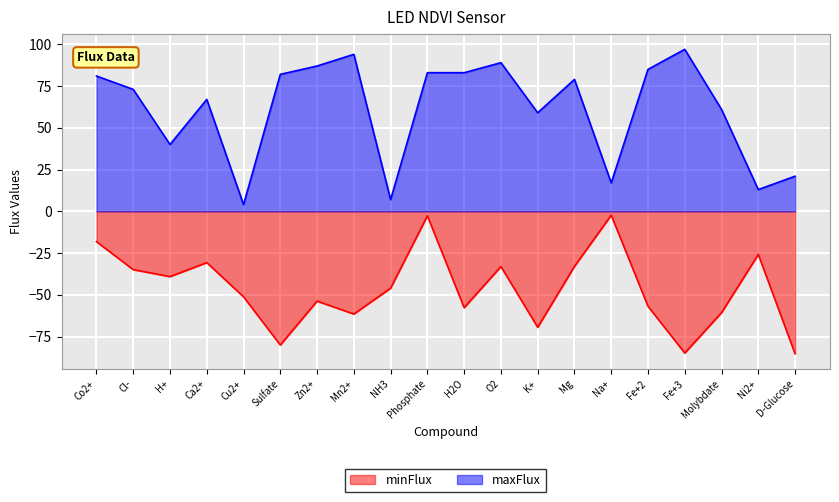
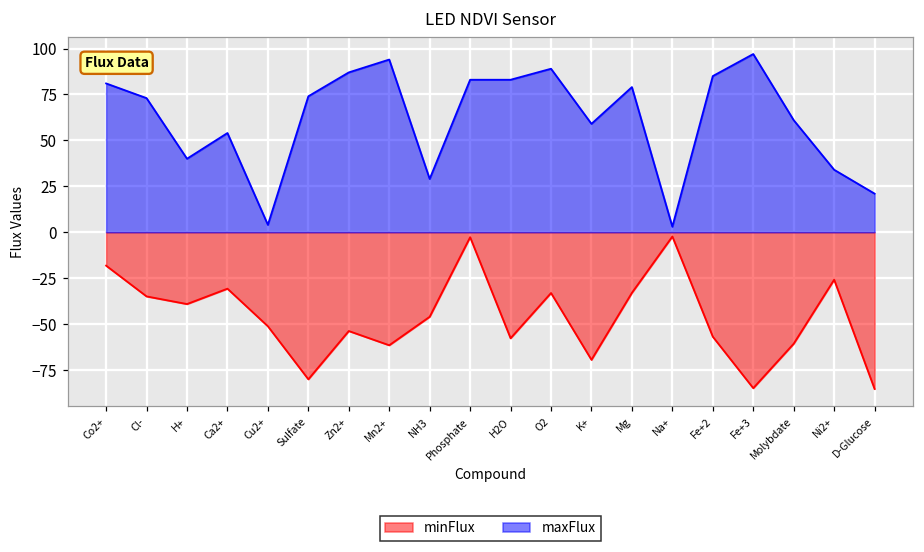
  {
    "maxFlux": {
      "Co2+": 81,
      "Cl-": 73,
      "H+": 40,
-     "Ca2+": 67,
+     "Ca2+": 54,
      "Cu2+": 4,
-     "Sulfate": 82,
+     "Sulfate": 74,
      "Zn2+": 87,
      "Mn2+": 94,
-     "NH3": 7,
+     "NH3": 29,
      "Phosphate": 83,
      "H2O": 83,
      "O2": 89,
      "K+": 59,
      "Mg": 79,
-     "Na+": 17,
+     "Na+": 3,
      "Fe+2": 85,
      "Fe+3": 97,
      "Molybdate": 61,
-     "Ni2+": 13,
+     "Ni2+": 34,
      "D-Glucose": 21
    }
  }
